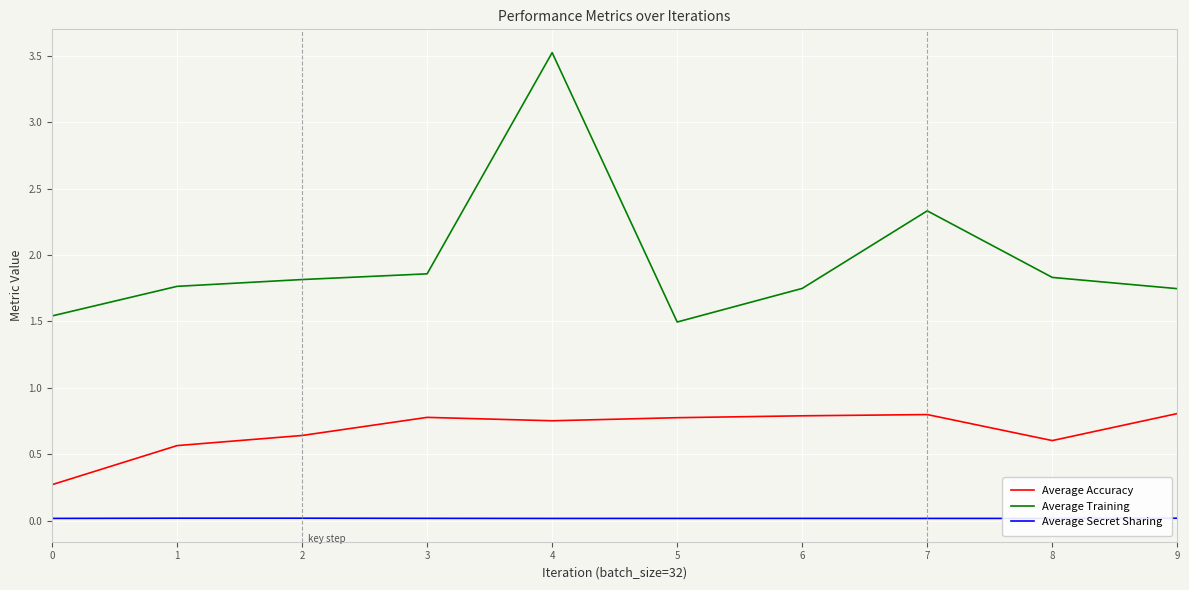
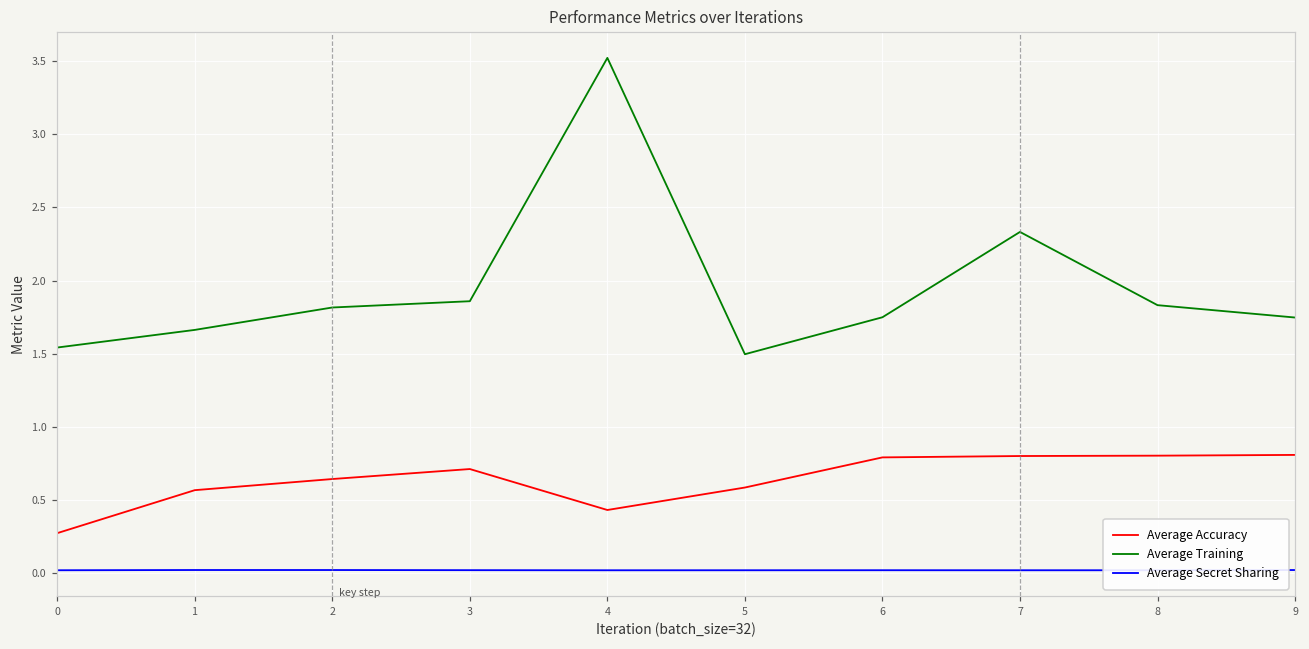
  {
    "Average Accuracy": {
      "0": 0.27,
      "1": 0.57,
      "2": 0.64,
-     "3": 0.78,
-     "4": 0.75,
-     "5": 0.78,
+     "3": 0.71,
+     "4": 0.43,
+     "5": 0.58,
      "6": 0.79,
      "7": 0.80,
-     "8": 0.60,
+     "8": 0.80,
      "9": 0.81
    },
    "Average Training": {
      "0": 1.54,
-     "1": 1.76,
+     "1": 1.66,
      "2": 1.82,
      "3": 1.86,
      "4": 3.52,
      "5": 1.50,
      "6": 1.75,
      "7": 2.33,
      "8": 1.83,
      "9": 1.75
    },
    "Average Secret Sharing": {
      "0": 0.02,
      "1": 0.02,
      "2": 0.02,
      "3": 0.02,
      "4": 0.02,
      "5": 0.02,
      "6": 0.02,
      "7": 0.02,
      "9": 0.02
    }
  }
